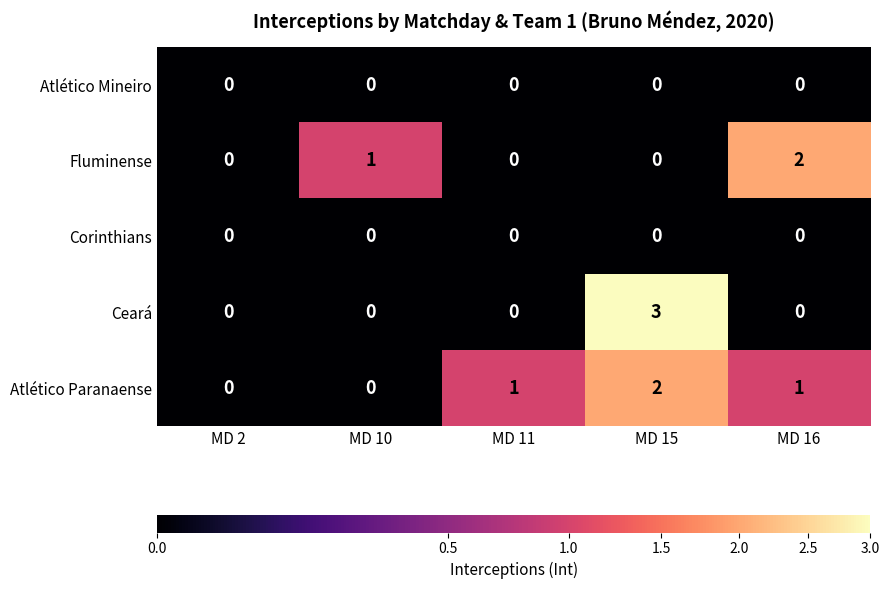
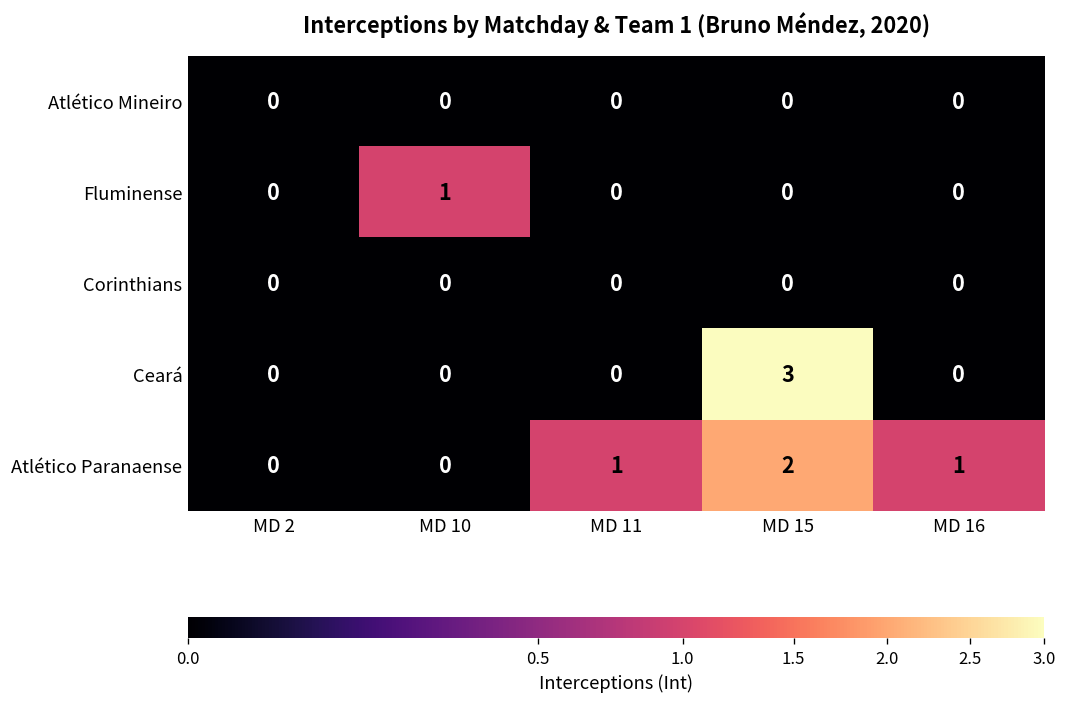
  {
    "Atlético Mineiro": {
      "MD 2": 0,
      "MD 10": 0,
      "MD 11": 0,
      "MD 15": 0,
      "MD 16": 0
    },
    "Fluminense": {
      "MD 2": 0,
      "MD 10": 1,
      "MD 11": 0,
      "MD 15": 0,
-     "MD 16": 2
+     "MD 16": 0
    },
    "Corinthians": {
      "MD 2": 0,
      "MD 10": 0,
      "MD 11": 0,
      "MD 15": 0,
      "MD 16": 0
    },
    "Ceará": {
      "MD 2": 0,
      "MD 10": 0,
      "MD 11": 0,
      "MD 15": 3,
      "MD 16": 0
    },
    "Atlético Paranaense": {
      "MD 2": 0,
      "MD 10": 0,
      "MD 11": 1,
      "MD 15": 2,
      "MD 16": 1
    }
  }
